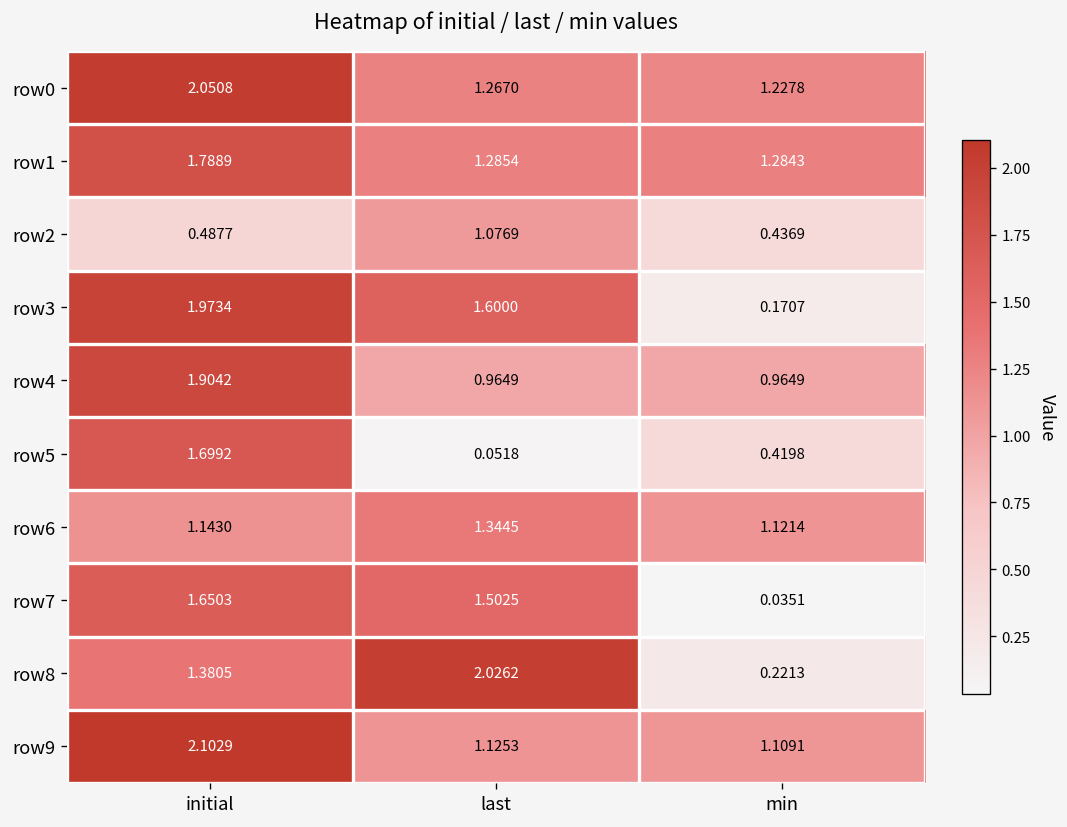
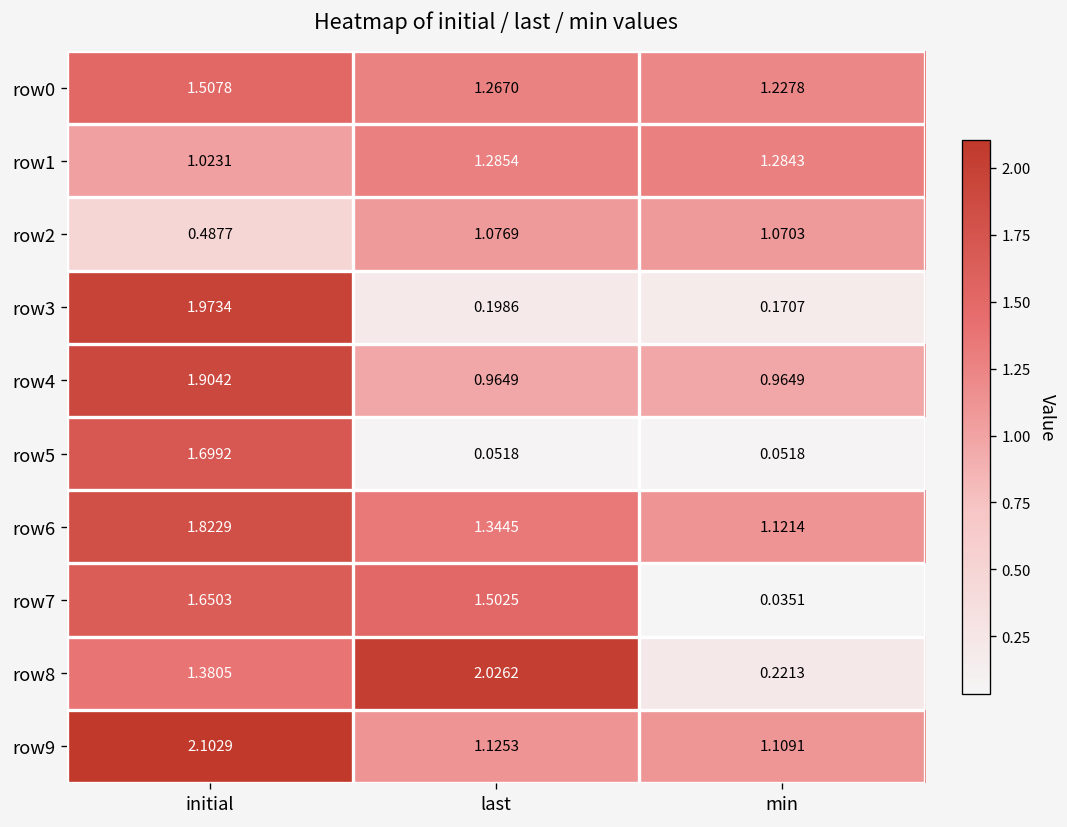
  {
    "row0": {
-     "initial": 2.0508,
+     "initial": 1.5078,
      "last": 1.2670,
      "min": 1.2278
    },
    "row1": {
-     "initial": 1.7889,
+     "initial": 1.0231,
      "last": 1.2854,
      "min": 1.2843
    },
    "row2": {
      "initial": 0.4877,
      "last": 1.0769,
-     "min": 0.4369
+     "min": 1.0703
    },
    "row3": {
      "initial": 1.9734,
-     "last": 1.6000,
+     "last": 0.1986,
      "min": 0.1707
    },
    "row4": {
      "initial": 1.9042,
      "last": 0.9649,
      "min": 0.9649
    },
    "row5": {
      "initial": 1.6992,
      "last": 0.0518,
-     "min": 0.4198
+     "min": 0.0518
    },
    "row6": {
-     "initial": 1.1430,
+     "initial": 1.8229,
      "last": 1.3445,
      "min": 1.1214
    },
    "row7": {
      "initial": 1.6503,
      "last": 1.5025,
      "min": 0.0351
    },
    "row8": {
      "initial": 1.3805,
      "last": 2.0262,
      "min": 0.2213
    },
    "row9": {
      "initial": 2.1029,
      "last": 1.1253,
      "min": 1.1091
    }
  }
